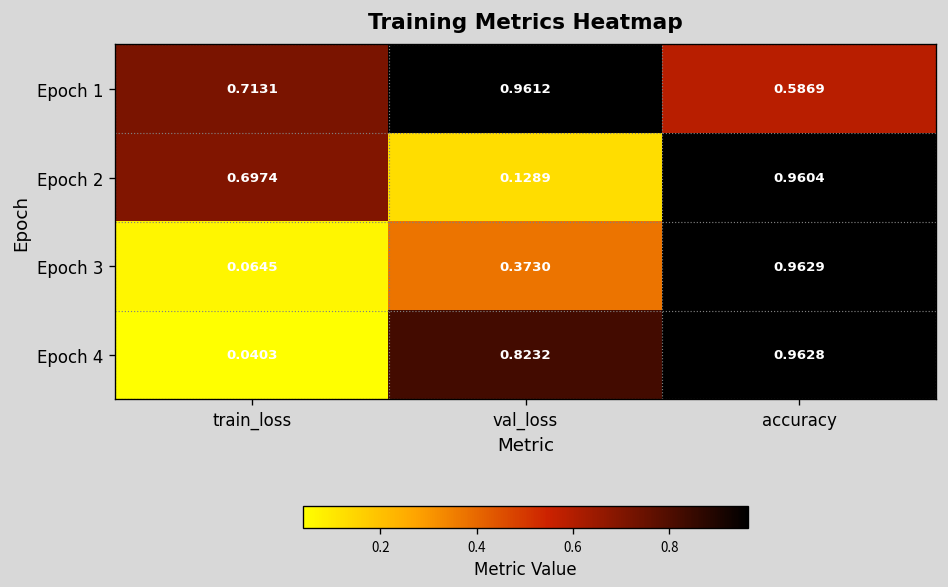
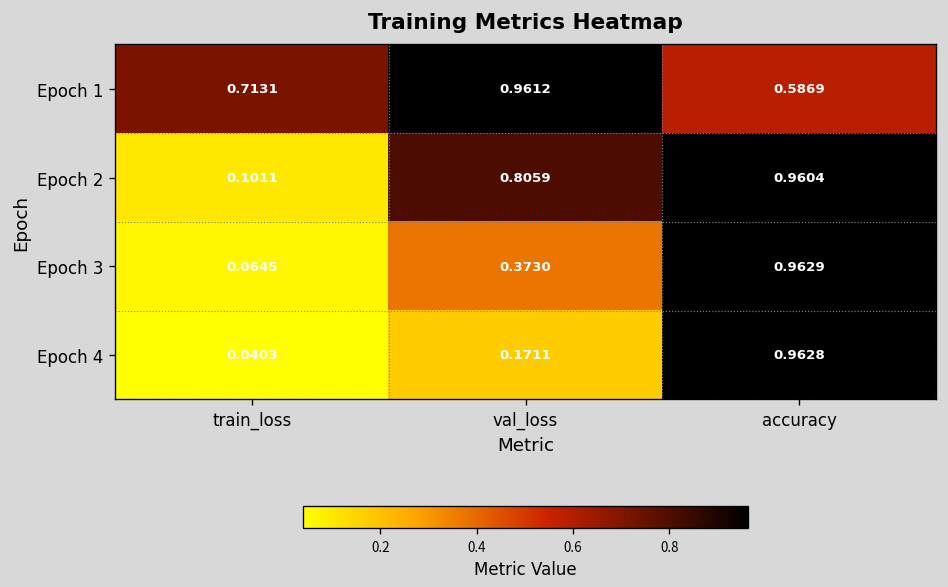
  {
    "Epoch 1": {
      "train_loss": 0.7131,
      "val_loss": 0.9612,
      "accuracy": 0.5869
    },
    "Epoch 2": {
-     "train_loss": 0.6974,
-     "val_loss": 0.1289,
+     "train_loss": 0.1011,
+     "val_loss": 0.8059,
      "accuracy": 0.9604
    },
    "Epoch 3": {
      "train_loss": 0.0645,
      "val_loss": 0.3730,
      "accuracy": 0.9629
    },
    "Epoch 4": {
      "train_loss": 0.0403,
-     "val_loss": 0.8232,
+     "val_loss": 0.1711,
      "accuracy": 0.9628
    }
  }
